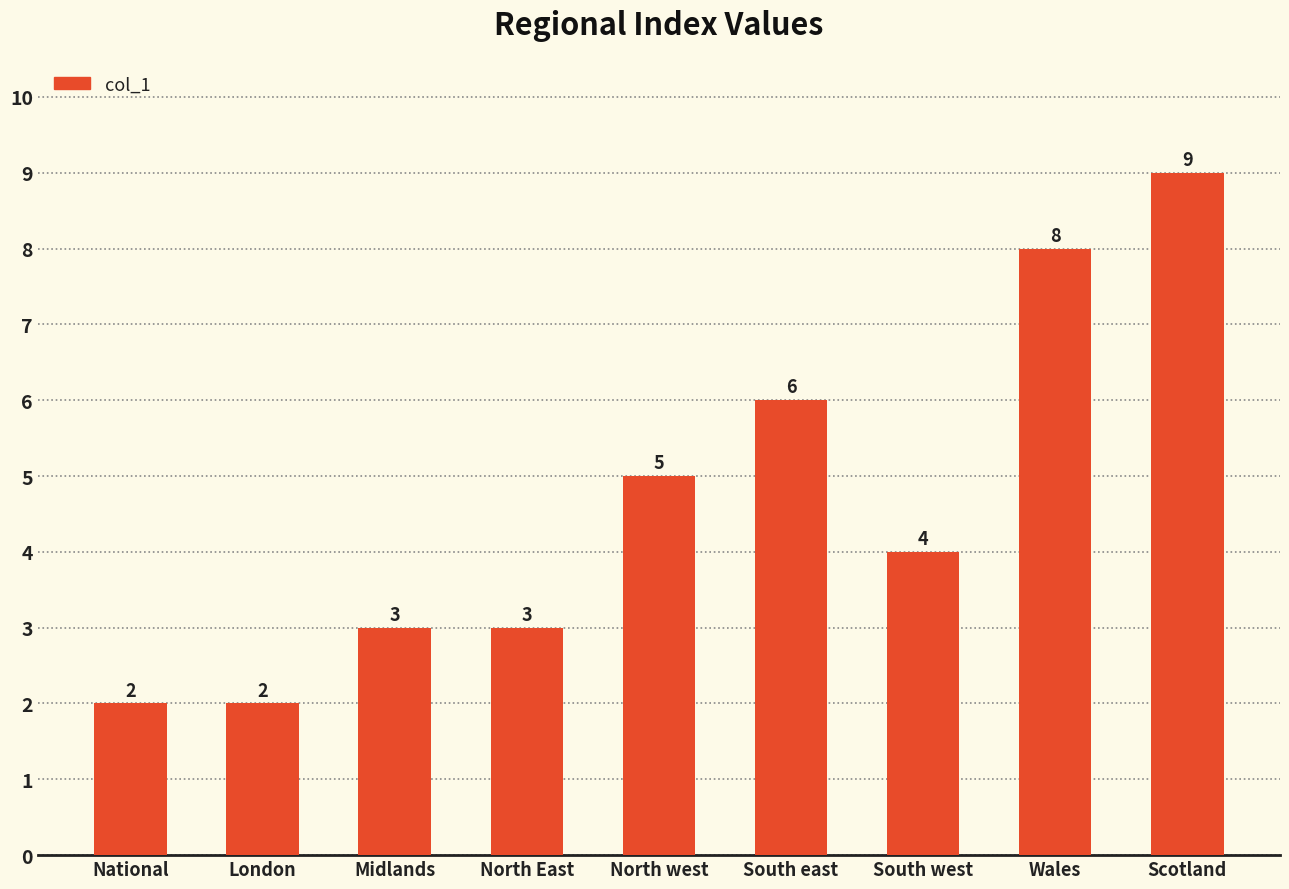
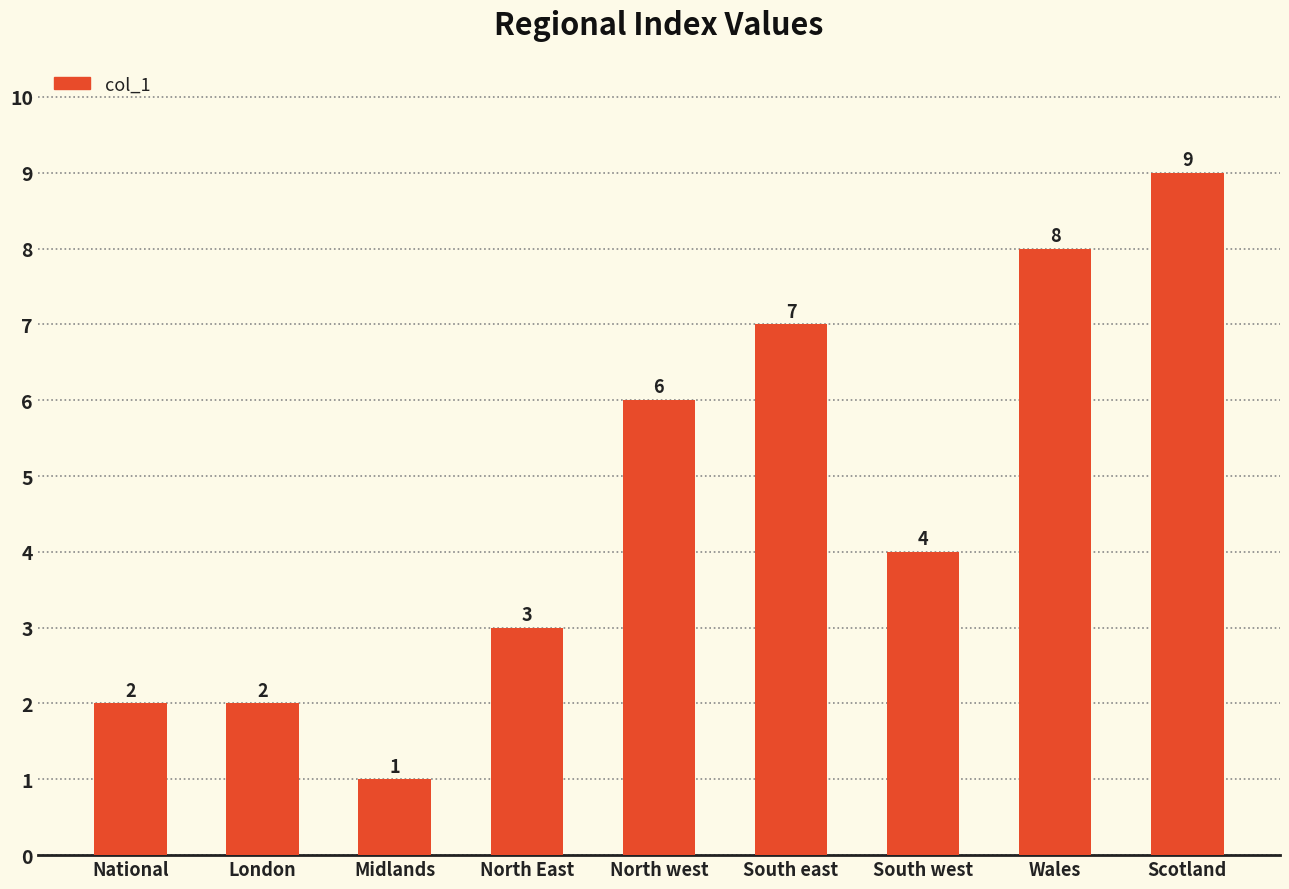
  {
    "National": 2,
    "London": 2,
-   "Midlands": 3,
+   "Midlands": 1,
    "North East": 3,
-   "North west": 5,
-   "South east": 6,
+   "North west": 6,
+   "South east": 7,
    "South west": 4,
    "Wales": 8,
    "Scotland": 9
  }
